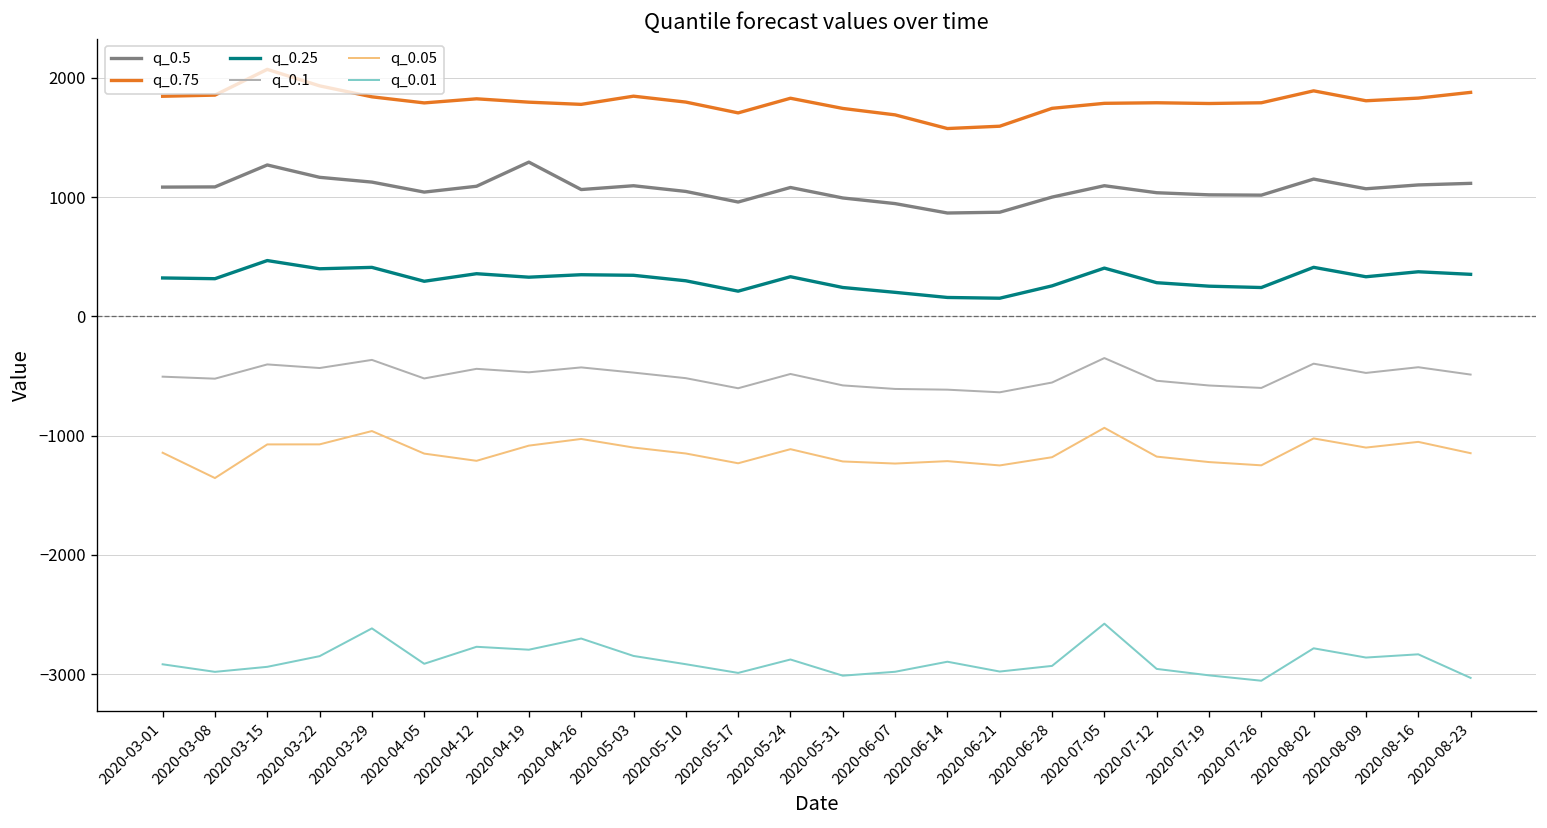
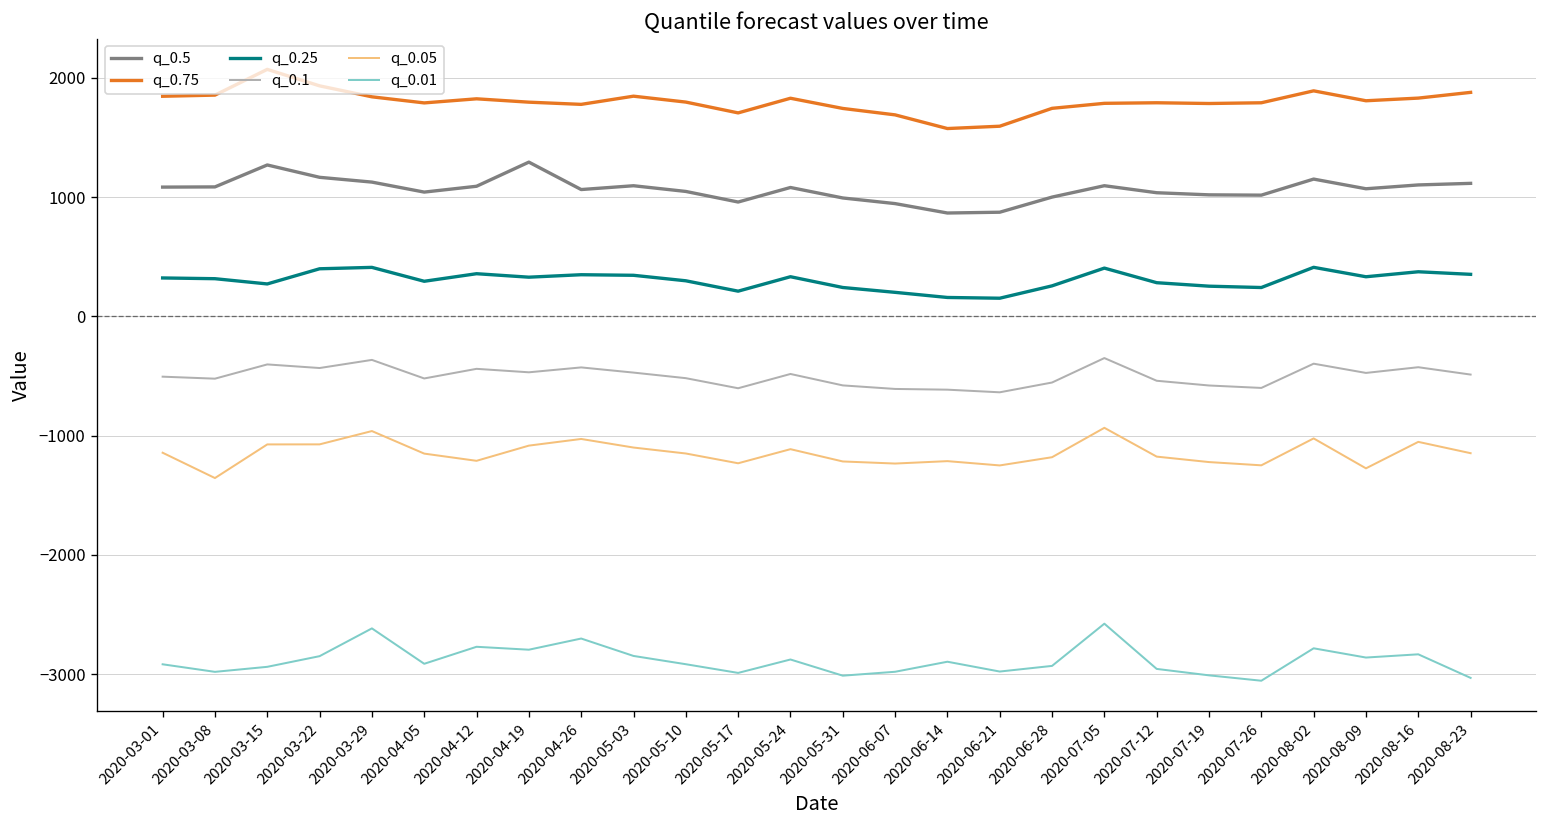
  {
    "q_0.5": {
      "2020-03-01": 1100,
      "2020-03-08": 1100,
      "2020-03-15": 1300,
      "2020-03-22": 1200,
      "2020-03-29": 1100,
      "2020-04-05": 1000,
      "2020-04-12": 1100,
      "2020-04-19": 1300,
      "2020-04-26": 1100,
      "2020-05-03": 1100,
      "2020-05-10": 1000,
      "2020-05-17": 1000,
      "2020-05-24": 1100,
      "2020-05-31": 1000,
      "2020-06-07": 900,
      "2020-06-14": 900,
      "2020-06-21": 900,
      "2020-06-28": 1000,
      "2020-07-05": 1100,
      "2020-07-12": 1000,
      "2020-07-19": 1000,
      "2020-07-26": 1000,
      "2020-08-02": 1200,
      "2020-08-09": 1100,
      "2020-08-16": 1100,
      "2020-08-23": 1100
    },
    "q_0.75": {
      "2020-04-05": 1800,
      "2020-04-12": 1800,
      "2020-04-19": 1800,
      "2020-04-26": 1800,
      "2020-05-03": 1800,
      "2020-05-10": 1800,
      "2020-05-17": 1700,
      "2020-05-24": 1800,
      "2020-05-31": 1700,
      "2020-06-07": 1700,
      "2020-06-14": 1600,
      "2020-06-21": 1600,
      "2020-06-28": 1700,
      "2020-07-05": 1800,
      "2020-07-12": 1800,
      "2020-07-19": 1800,
      "2020-07-26": 1800,
      "2020-08-02": 1900,
      "2020-08-09": 1800,
      "2020-08-16": 1800,
      "2020-08-23": 1900
    },
    "q_0.25": {
      "2020-03-01": 300,
      "2020-03-08": 300,
-     "2020-03-15": 500,
+     "2020-03-15": 300,
      "2020-03-22": 400,
      "2020-03-29": 400,
      "2020-04-05": 300,
      "2020-04-12": 400,
      "2020-04-19": 300,
      "2020-04-26": 300,
      "2020-05-03": 300,
      "2020-05-10": 300,
      "2020-05-17": 200,
      "2020-05-24": 300,
      "2020-05-31": 200,
      "2020-06-07": 200,
      "2020-06-14": 200,
      "2020-06-21": 200,
      "2020-06-28": 300,
      "2020-07-05": 400,
      "2020-07-12": 300,
      "2020-07-19": 300,
      "2020-07-26": 200,
      "2020-08-02": 400,
      "2020-08-09": 300,
      "2020-08-16": 400,
      "2020-08-23": 400
    },
    "q_0.1": {
      "2020-03-01": -500,
      "2020-03-08": -500,
      "2020-03-15": -400,
      "2020-03-22": -400,
      "2020-03-29": -400,
      "2020-04-05": -500,
      "2020-04-12": -400,
      "2020-04-19": -500,
      "2020-04-26": -400,
      "2020-05-03": -500,
      "2020-05-10": -500,
      "2020-05-17": -600,
      "2020-05-24": -500,
      "2020-05-31": -600,
      "2020-06-07": -600,
      "2020-06-14": -600,
      "2020-06-21": -600,
      "2020-06-28": -600,
      "2020-07-05": -400,
      "2020-07-12": -500,
      "2020-07-19": -600,
      "2020-07-26": -600,
      "2020-08-02": -400,
      "2020-08-09": -500,
      "2020-08-16": -400,
      "2020-08-23": -500
    },
    "q_0.05": {
      "2020-03-01": -1100,
      "2020-03-08": -1400,
      "2020-03-15": -1100,
      "2020-03-22": -1100,
      "2020-03-29": -1000,
      "2020-04-05": -1200,
      "2020-04-12": -1200,
      "2020-04-19": -1100,
      "2020-04-26": -1000,
      "2020-05-03": -1100,
      "2020-05-10": -1200,
      "2020-05-17": -1200,
      "2020-05-24": -1100,
      "2020-05-31": -1200,
      "2020-06-07": -1200,
      "2020-06-14": -1200,
      "2020-06-21": -1300,
      "2020-06-28": -1200,
      "2020-07-05": -900,
      "2020-07-12": -1200,
      "2020-07-19": -1200,
      "2020-07-26": -1200,
      "2020-08-02": -1000,
-     "2020-08-09": -1100,
+     "2020-08-09": -1300,
      "2020-08-16": -1100,
      "2020-08-23": -1100
    },
    "q_0.01": {
      "2020-03-01": -2900,
      "2020-03-08": -3000,
      "2020-03-15": -2900,
      "2020-03-22": -2800,
      "2020-03-29": -2600,
      "2020-04-05": -2900,
      "2020-04-12": -2800,
      "2020-04-19": -2800,
      "2020-04-26": -2700,
      "2020-05-03": -2800,
      "2020-05-10": -2900,
      "2020-05-17": -3000,
      "2020-05-24": -2900,
      "2020-05-31": -3000,
      "2020-06-07": -3000,
      "2020-06-14": -2900,
      "2020-06-21": -3000,
      "2020-06-28": -2900,
      "2020-07-05": -2600,
      "2020-07-12": -3000,
      "2020-07-19": -3000,
      "2020-07-26": -3100,
      "2020-08-02": -2800,
      "2020-08-09": -2900,
      "2020-08-16": -2800,
      "2020-08-23": -3000
    }
  }
